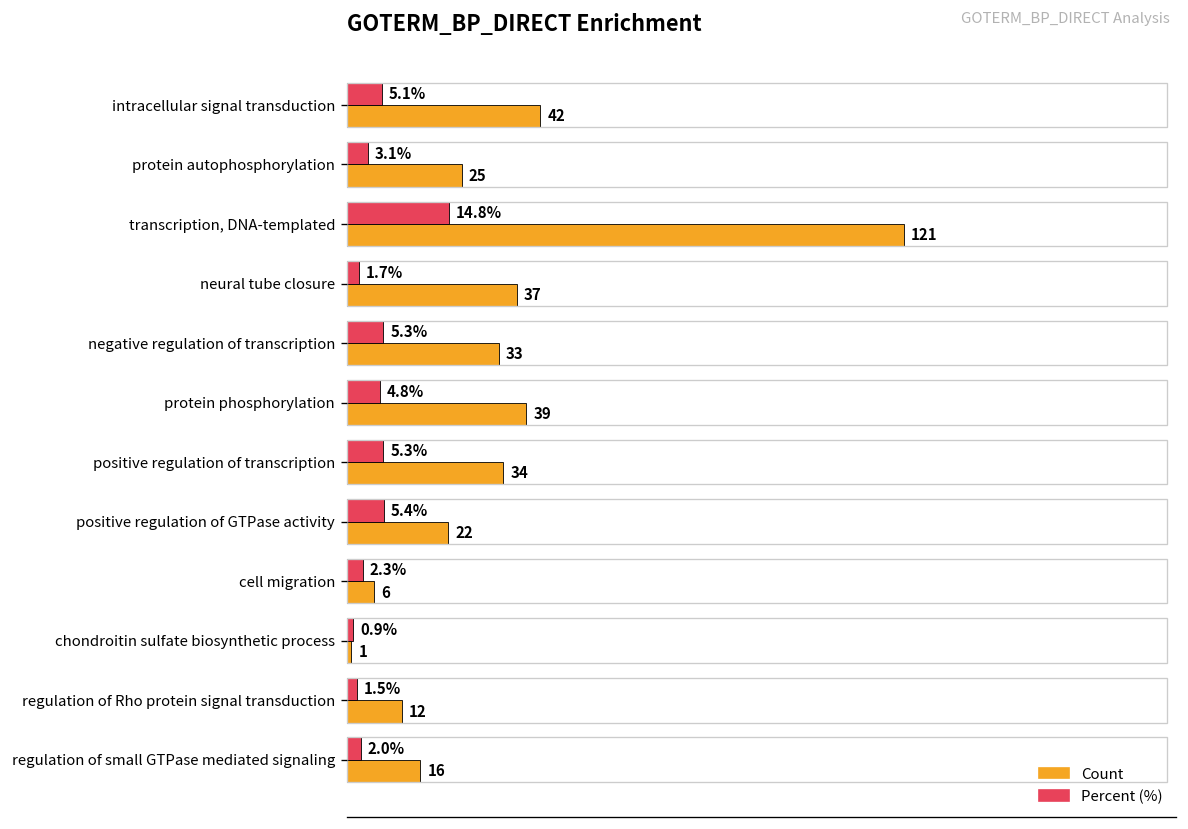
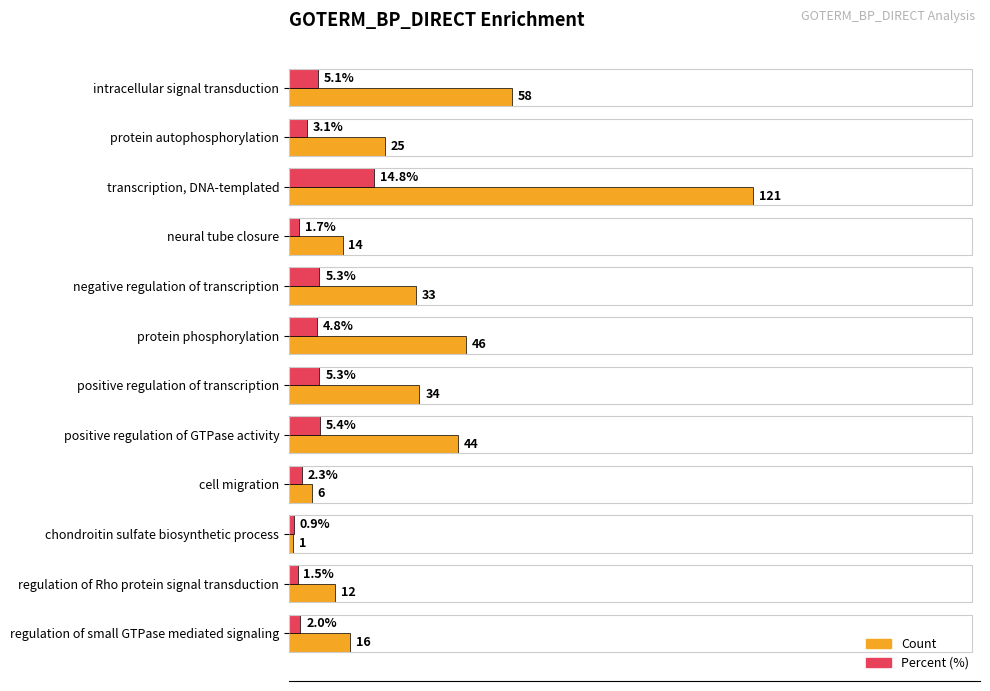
  {
    "Count": {
-     "intracellular signal transduction": 42,
+     "intracellular signal transduction": 58,
      "protein autophosphorylation": 25,
      "transcription, DNA-templated": 121,
-     "neural tube closure": 37,
+     "neural tube closure": 14,
      "negative regulation of transcription": 33,
-     "protein phosphorylation": 39,
+     "protein phosphorylation": 46,
      "positive regulation of transcription": 34,
-     "positive regulation of GTPase activity": 22,
+     "positive regulation of GTPase activity": 44,
      "cell migration": 6,
      "chondroitin sulfate biosynthetic process": 1,
      "regulation of Rho protein signal transduction": 12,
      "regulation of small GTPase mediated signaling": 16
    }
  }
